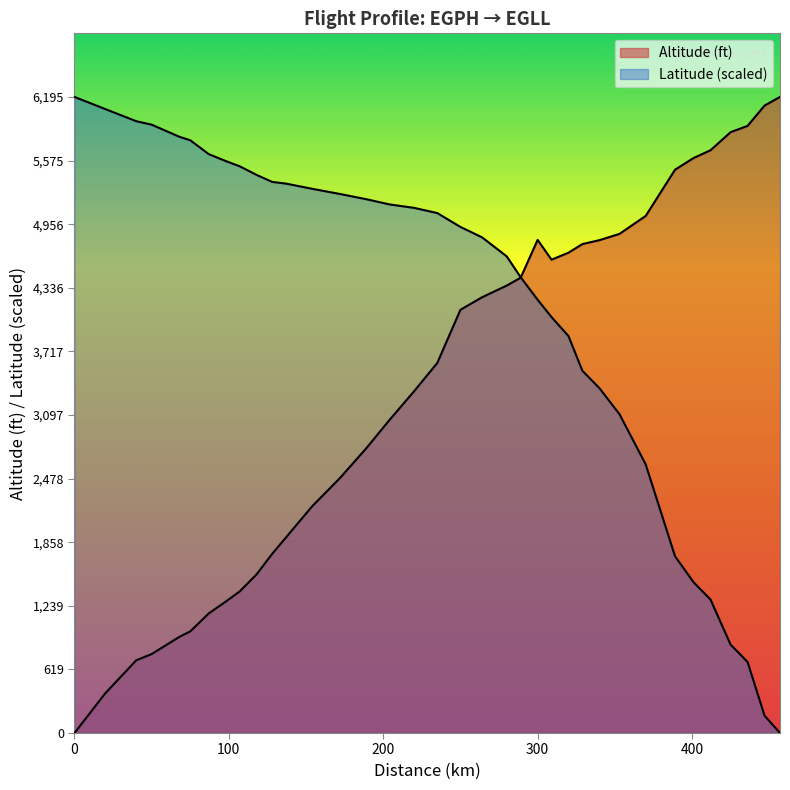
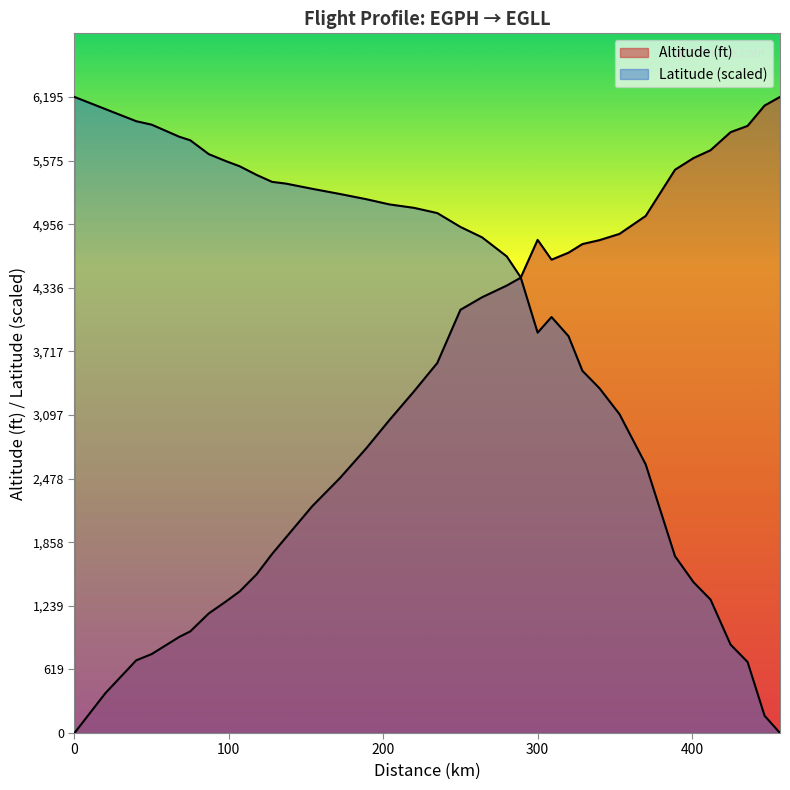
  {
    "Altitude (ft)": {
      "0": "0",
      "300": "4,800"
    },
    "Latitude (scaled)": {
      "0": "6,200",
-     "300": "4,220"
+     "300": "3,900"
    }
  }
